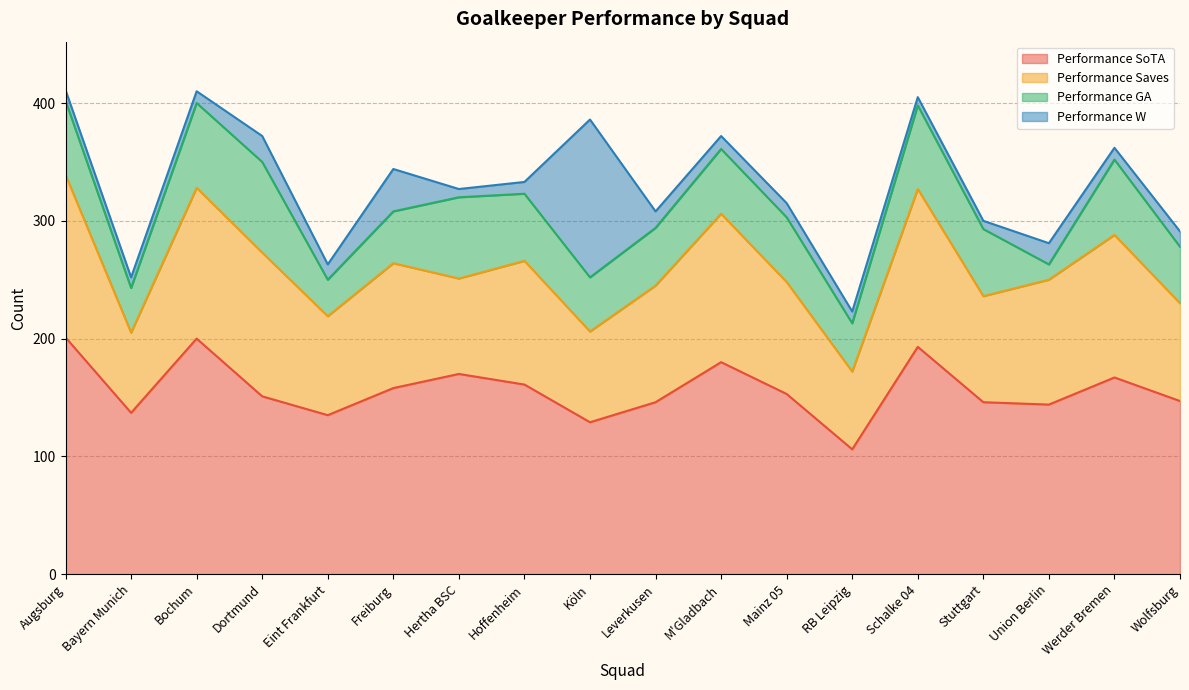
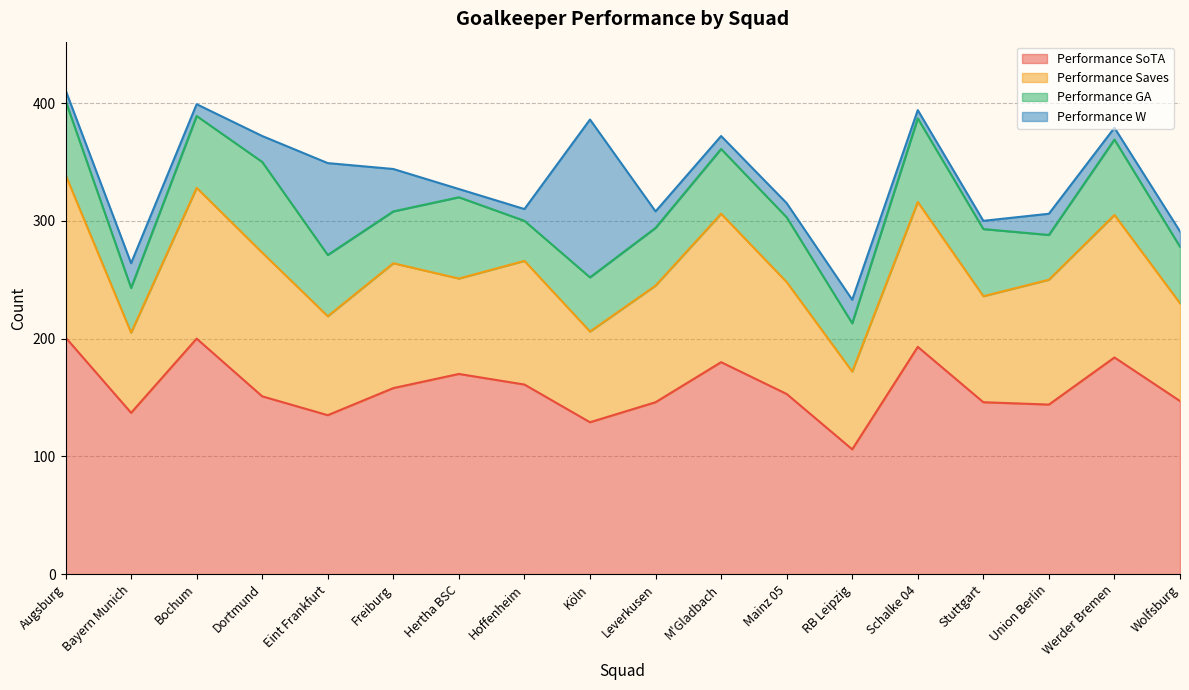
  {
    "Performance SoTA": {
      "Augsburg": 201,
      "Bayern Munich": 137,
      "Bochum": 200,
      "Dortmund": 151,
      "Eint Frankfurt": 135,
      "Freiburg": 158,
      "Hertha BSC": 170,
      "Hoffenheim": 161,
      "Köln": 129,
      "Leverkusen": 146,
      "M'Gladbach": 180,
      "Mainz 05": 153,
      "RB Leipzig": 106,
      "Schalke 04": 193,
      "Stuttgart": 146,
      "Union Berlin": 144,
-     "Werder Bremen": 167,
+     "Werder Bremen": 184,
      "Wolfsburg": 147
    },
    "Performance Saves": {
      "Augsburg": 138,
      "Bayern Munich": 68,
      "Bochum": 128,
      "Dortmund": 122,
      "Eint Frankfurt": 84,
      "Freiburg": 106,
      "Hertha BSC": 81,
      "Hoffenheim": 105,
      "Köln": 77,
      "Leverkusen": 99,
      "M'Gladbach": 126,
      "Mainz 05": 95,
      "RB Leipzig": 66,
-     "Schalke 04": 134,
+     "Schalke 04": 123,
      "Stuttgart": 90,
      "Union Berlin": 106,
      "Werder Bremen": 121,
      "Wolfsburg": 83
    },
    "Performance GA": {
      "Augsburg": 63,
      "Bayern Munich": 38,
-     "Bochum": 72,
+     "Bochum": 61,
      "Dortmund": 77,
-     "Eint Frankfurt": 31,
+     "Eint Frankfurt": 52,
      "Freiburg": 44,
      "Hertha BSC": 69,
-     "Hoffenheim": 57,
+     "Hoffenheim": 34,
      "Köln": 46,
      "Leverkusen": 49,
      "M'Gladbach": 55,
      "Mainz 05": 55,
      "RB Leipzig": 41,
      "Schalke 04": 71,
      "Stuttgart": 57,
-     "Union Berlin": 13,
+     "Union Berlin": 38,
      "Werder Bremen": 64,
      "Wolfsburg": 48
    },
    "Performance W": {
      "Augsburg": 9,
-     "Bayern Munich": 9,
+     "Bayern Munich": 21,
      "Bochum": 10,
      "Dortmund": 22,
-     "Eint Frankfurt": 13,
+     "Eint Frankfurt": 78,
      "Freiburg": 36,
      "Hertha BSC": 7,
      "Hoffenheim": 10,
      "Köln": 134,
      "Leverkusen": 14,
      "M'Gladbach": 11,
      "Mainz 05": 12,
-     "RB Leipzig": 10,
+     "RB Leipzig": 20,
      "Schalke 04": 7,
      "Stuttgart": 7,
      "Union Berlin": 18,
      "Wolfsburg": 13
    }
  }
